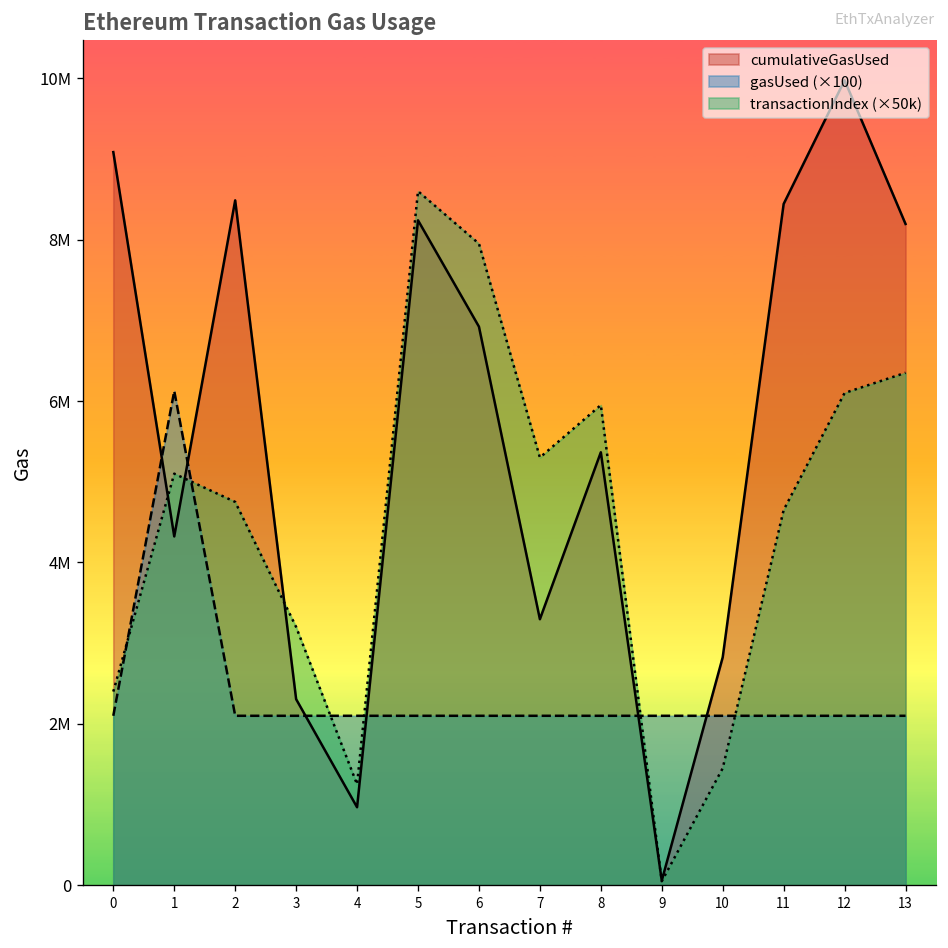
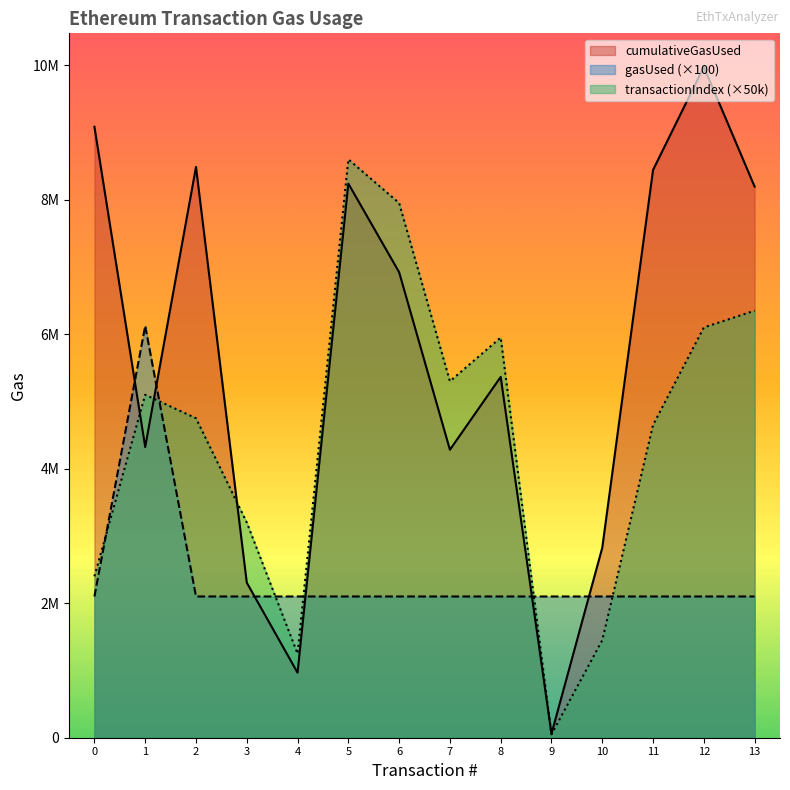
  {
    "cumulativeGasUsed": {
      "0": 9100000,
      "1": 4300000,
      "2": 8500000,
      "3": 2300000,
      "4": 1000000,
      "5": 8200000,
      "6": 6900000,
-     "7": 3300000,
+     "7": 4300000,
      "8": 5400000,
      "10": 2800000,
      "11": 8400000,
      "13": 8200000
    },
    "gasUsed (×100)": {
      "0": 2100000,
      "1": 6100000,
      "2": 2100000,
      "3": 2100000,
      "4": 2100000,
      "5": 2100000,
      "6": 2100000,
      "7": 2100000,
      "8": 2100000,
      "9": 2100000,
      "10": 2100000,
      "11": 2100000,
      "12": 2100000,
      "13": 2100000
    },
    "transactionIndex (×50k)": {
      "0": 2400000,
      "1": 5100000,
      "2": 4800000,
      "3": 3200000,
      "4": 1300000,
      "5": 8600000,
      "6": 8000000,
      "7": 5300000,
      "8": 6000000,
      "10": 1500000,
      "11": 4700000,
      "12": 6100000,
      "13": 6400000
    }
  }
